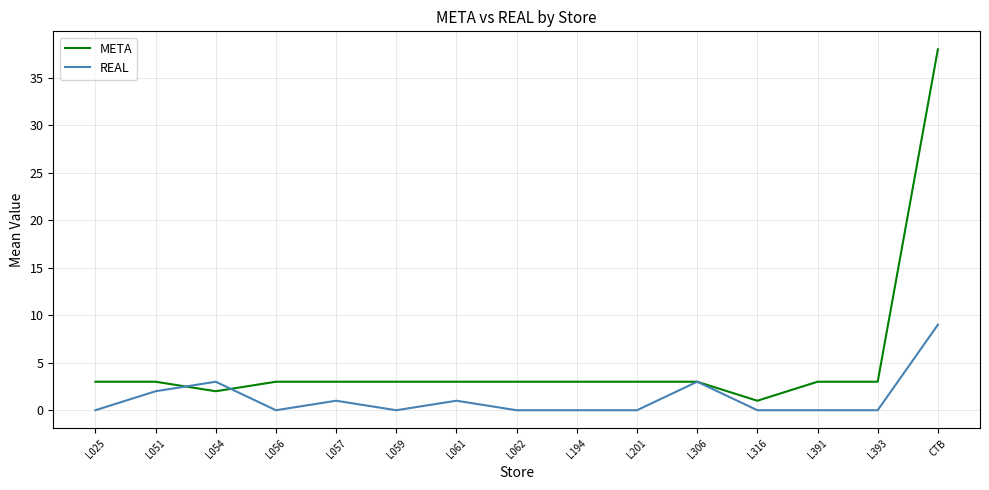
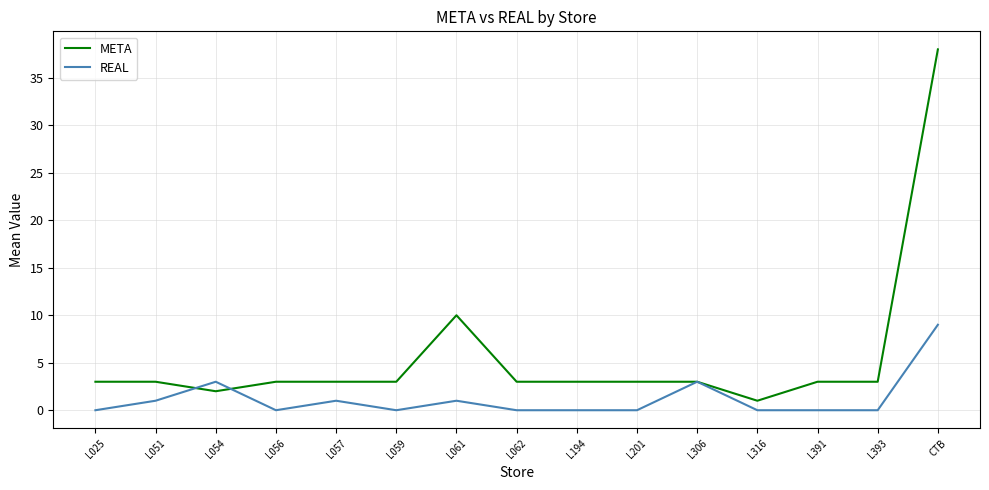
  {
    "META": {
      "L025": 3,
      "L051": 3,
      "L054": 2,
      "L056": 3,
      "L057": 3,
      "L059": 3,
-     "L061": 3,
+     "L061": 10,
      "L062": 3,
      "L194": 3,
      "L201": 3,
      "L316": 1,
      "L391": 3,
      "L393": 3,
      "CTB": 38
    },
    "REAL": {
      "L025": 0,
-     "L051": 2,
+     "L051": 1,
      "L054": 3,
      "L056": 0,
      "L057": 1,
      "L059": 0,
      "L061": 1,
      "L062": 0,
      "L194": 0,
      "L201": 0,
      "L316": 0,
      "L391": 0,
      "L393": 0,
      "CTB": 9
    }
  }
